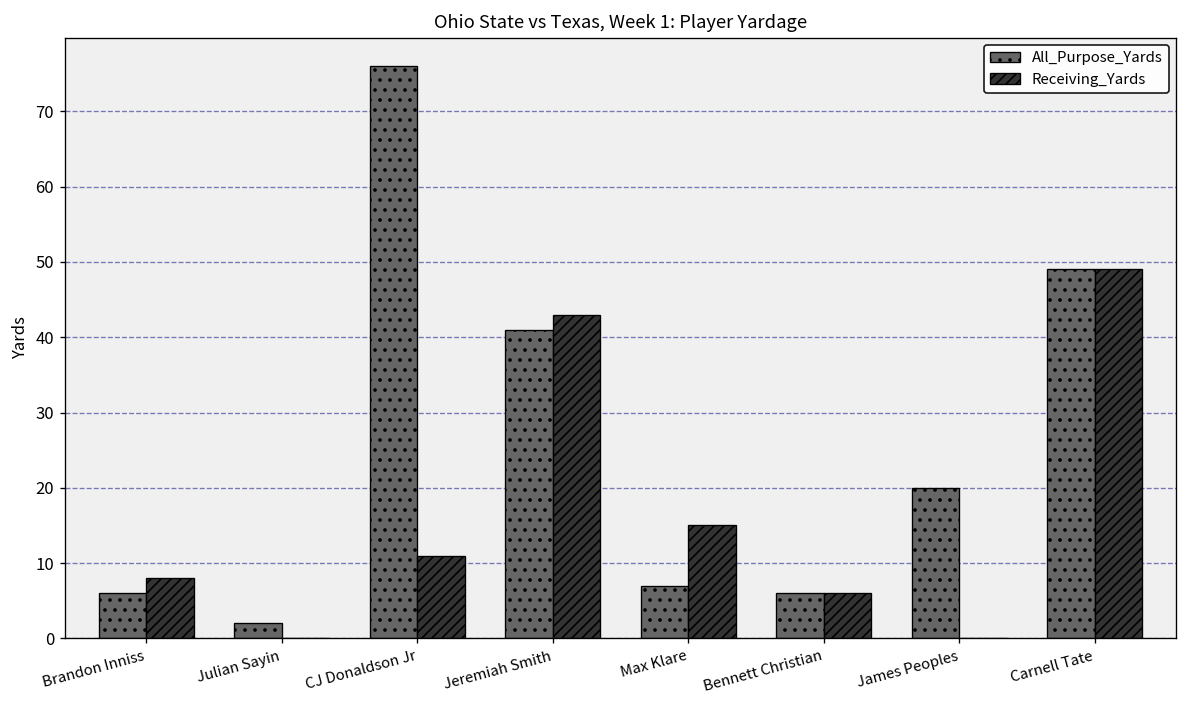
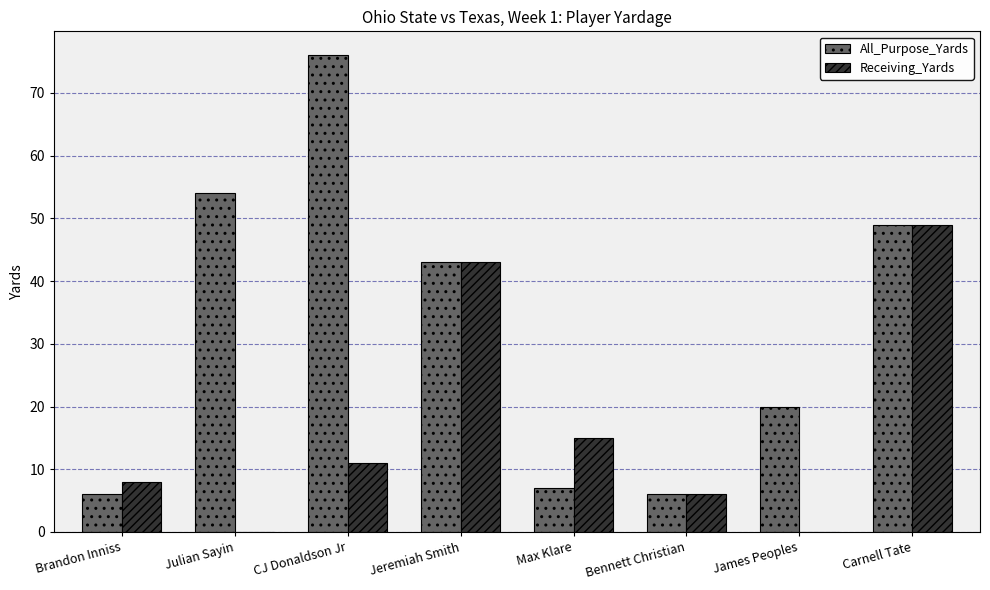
  {
    "All_Purpose_Yards": {
      "Brandon Inniss": 6,
-     "Julian Sayin": 2,
+     "Julian Sayin": 54,
      "CJ Donaldson Jr": 76,
-     "Jeremiah Smith": 41,
+     "Jeremiah Smith": 43,
      "Max Klare": 7,
      "Bennett Christian": 6,
      "James Peoples": 20,
      "Carnell Tate": 49
    },
    "Receiving_Yards": {
      "Brandon Inniss": 8,
      "Julian Sayin": 0,
      "CJ Donaldson Jr": 11,
      "Jeremiah Smith": 43,
      "Max Klare": 15,
      "Bennett Christian": 6,
      "James Peoples": 0,
      "Carnell Tate": 49
    }
  }
